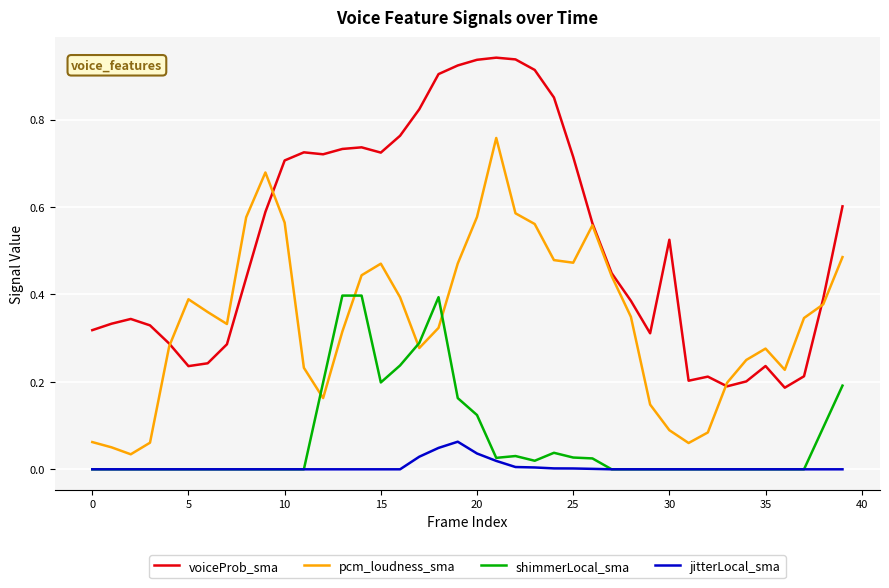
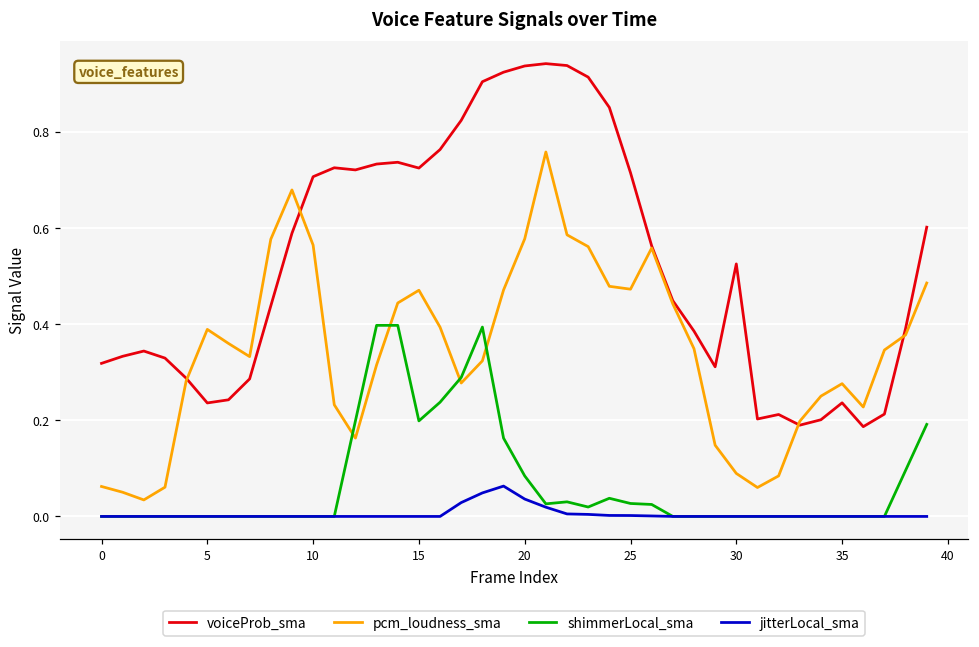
  {
    "voiceProb_sma": {
      "0": 0.32,
      "5": 0.24,
      "10": 0.71,
      "15": 0.72,
      "20": 0.94,
      "25": 0.71,
      "30": 0.53,
      "35": 0.24
    },
    "pcm_loudness_sma": {
      "0": 0.06,
      "5": 0.39,
      "10": 0.56,
      "15": 0.47,
      "20": 0.58,
      "25": 0.47,
      "30": 0.09,
      "35": 0.28
    },
    "shimmerLocal_sma": {
      "15": 0.20,
-     "20": 0.12,
+     "20": 0.08,
      "25": 0.03
    },
    "jitterLocal_sma": {
      "15": 0.00,
      "20": 0.04,
      "25": 0.00
    }
  }
